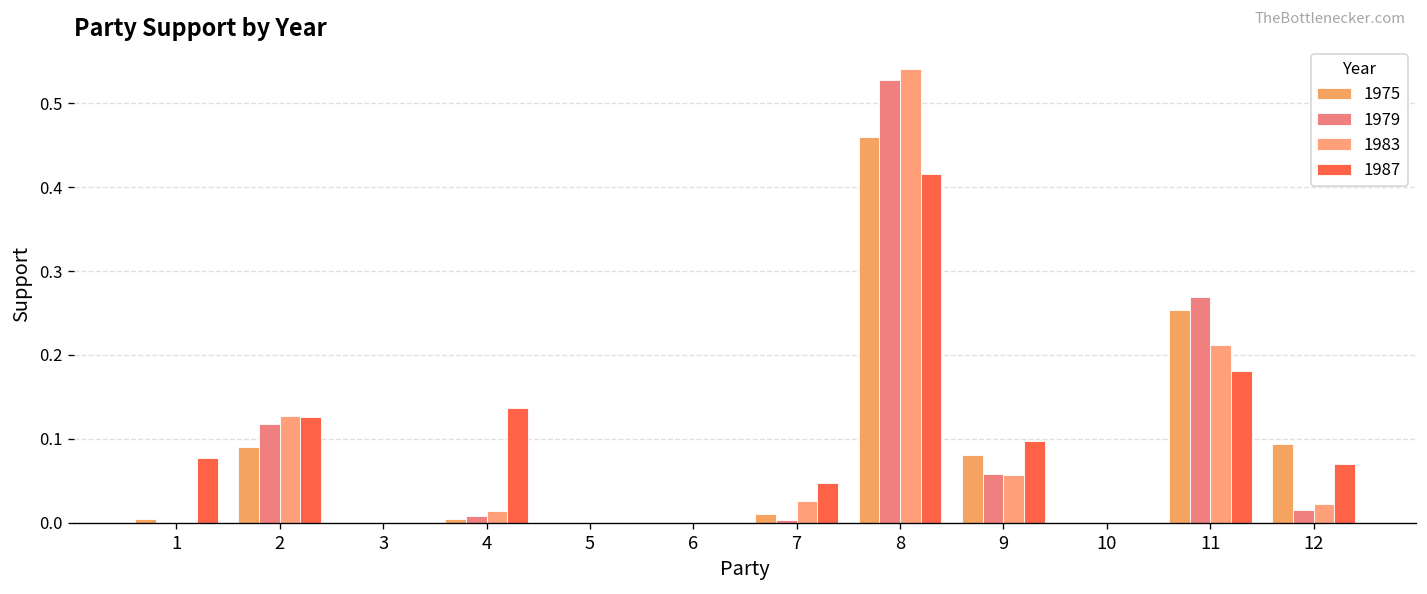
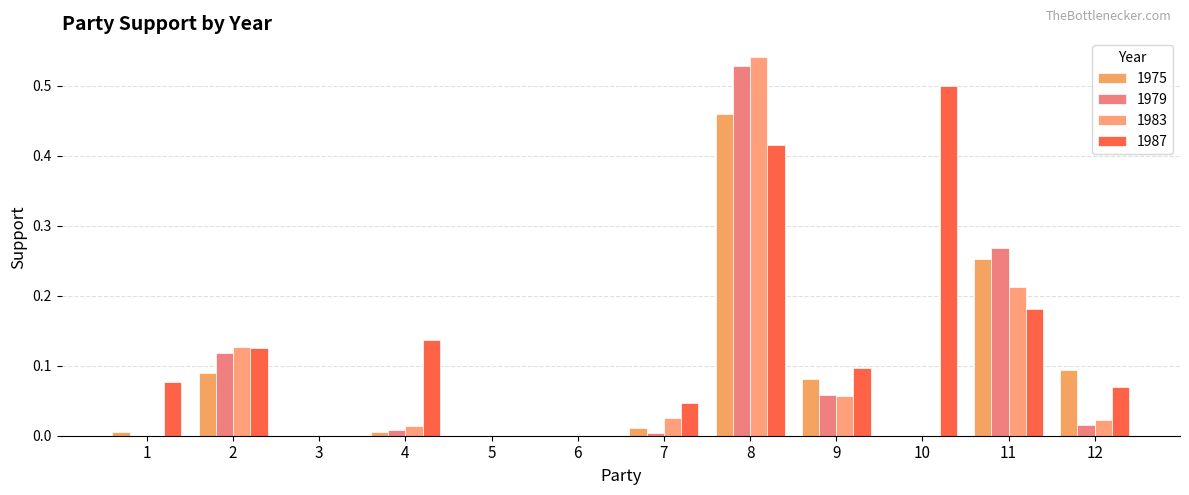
  {
    "1987": {
      "1": 0.08,
      "2": 0.13,
      "3": 0.0,
      "4": 0.14,
      "5": 0.0,
      "6": 0.0,
      "7": 0.05,
      "8": 0.42,
      "9": 0.1,
-     "10": 0.0,
+     "10": 0.5,
      "11": 0.18,
      "12": 0.07
    }
  }
